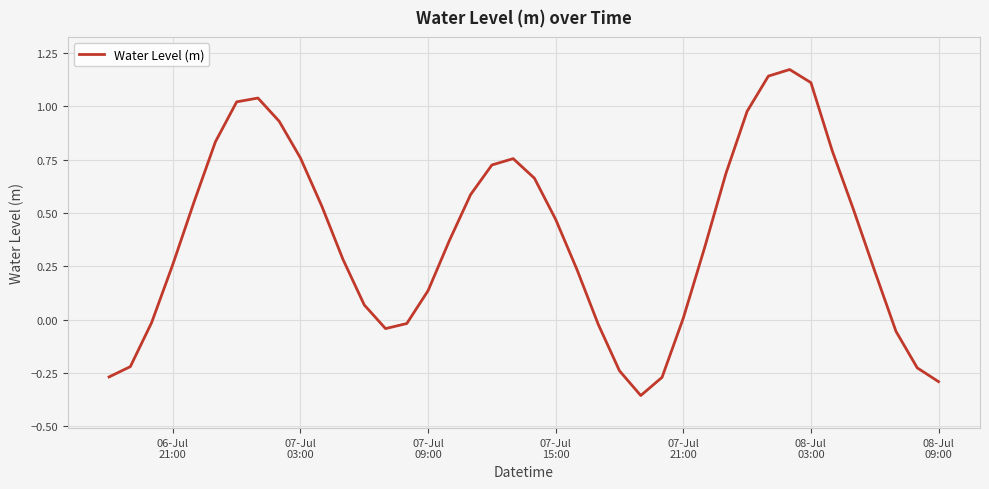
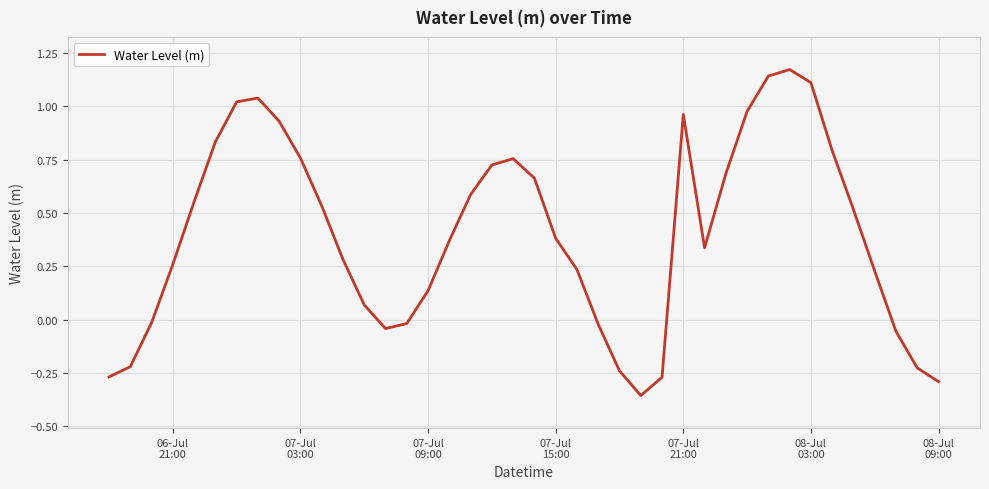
  {
    "06-Jul 21:00": 0.26,
    "07-Jul 03:00": 0.76,
    "07-Jul 09:00": 0.14,
-   "07-Jul 15:00": 0.47,
-   "07-Jul 21:00": 0.01,
+   "07-Jul 15:00": 0.38,
+   "07-Jul 21:00": 0.96,
    "08-Jul 03:00": 1.11,
    "08-Jul 09:00": -0.29
  }
